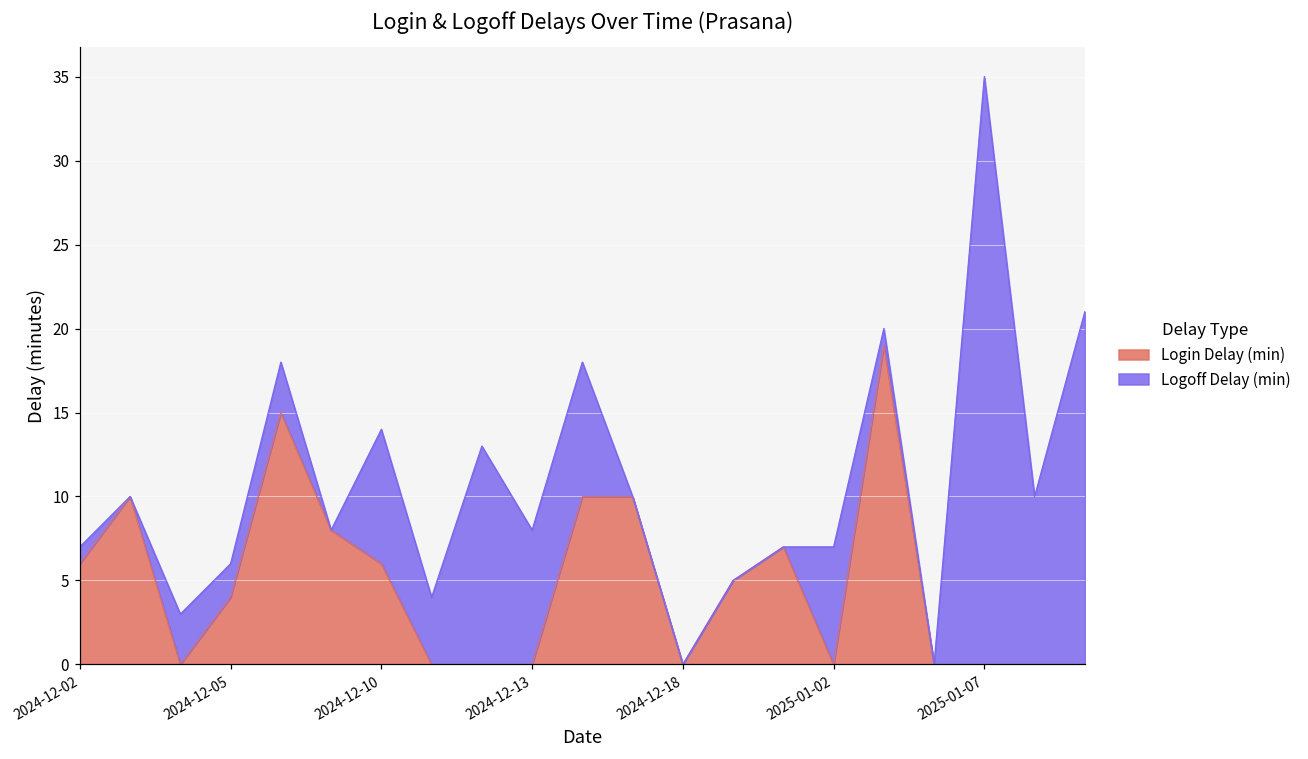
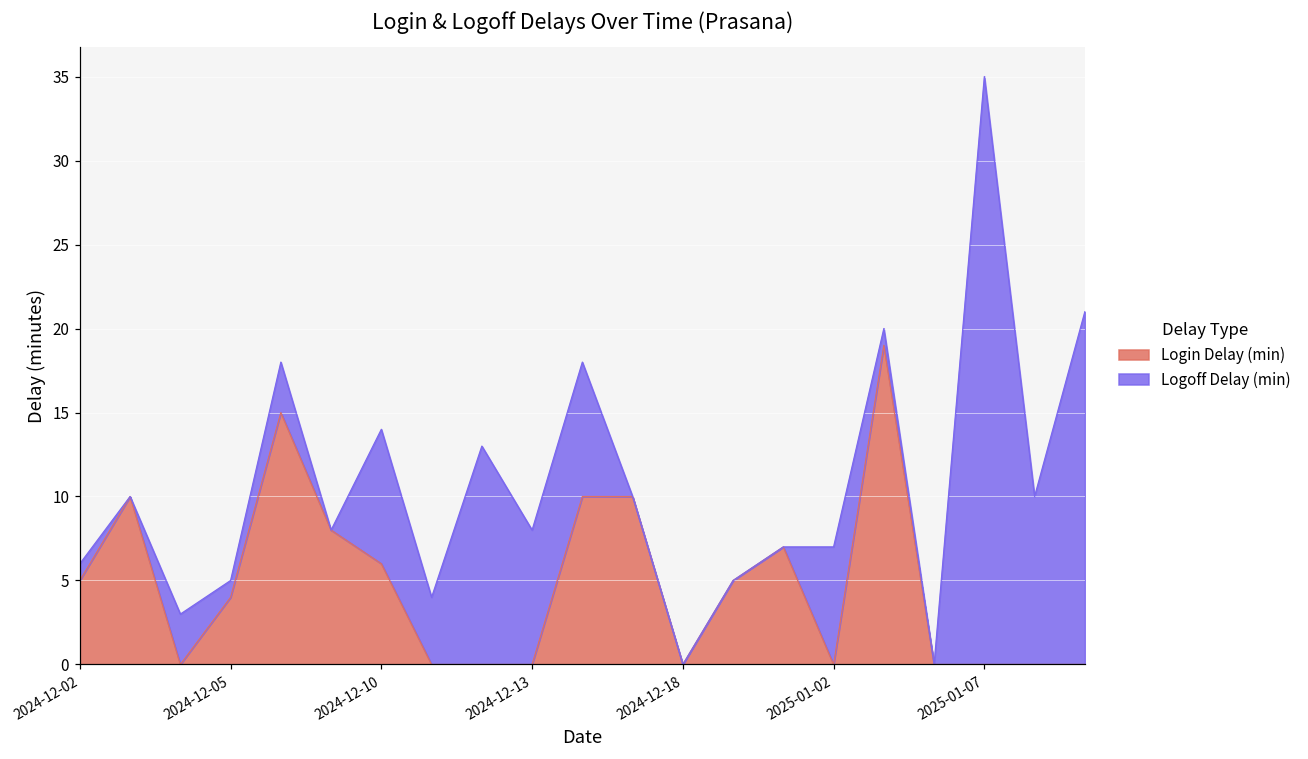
  {
    "Login Delay (min)": {
-     "2024-12-02": 6,
+     "2024-12-02": 5,
      "2024-12-05": 4,
      "2024-12-10": 6,
      "2024-12-13": 0,
      "2025-01-02": 0,
      "2025-01-07": 0
    },
    "Logoff Delay (min)": {
      "2024-12-02": 1,
-     "2024-12-05": 2,
+     "2024-12-05": 1,
      "2024-12-10": 8,
      "2024-12-13": 8,
      "2025-01-02": 7,
      "2025-01-07": 35
    }
  }
